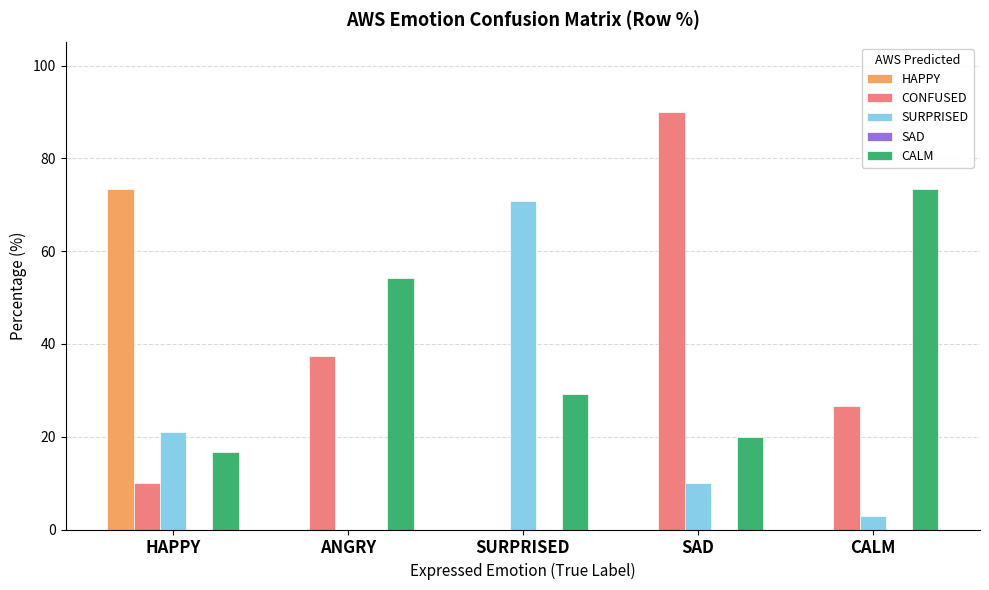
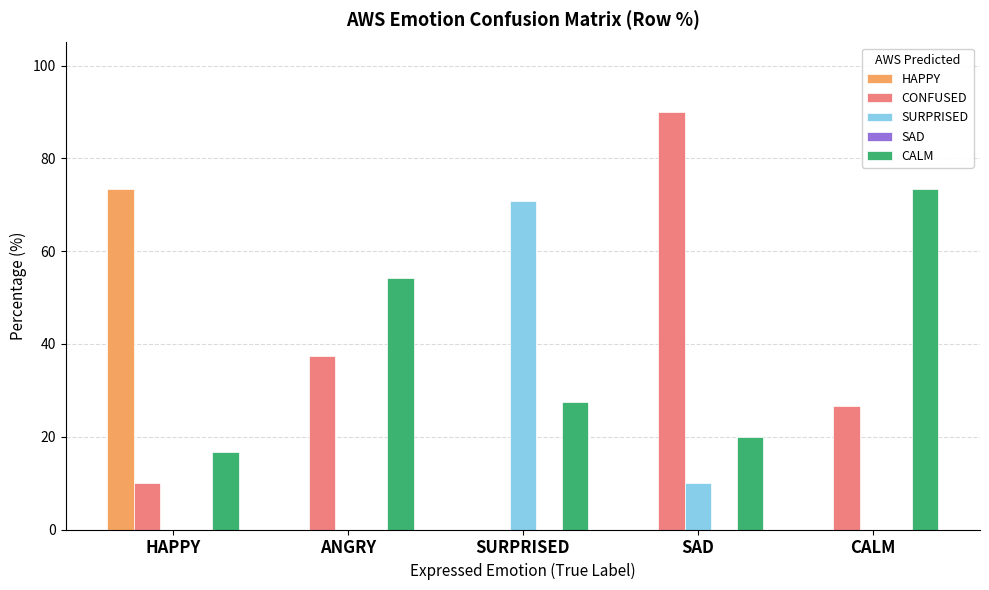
  {
    "SURPRISED": {
-     "HAPPY": 21,
+     "HAPPY": 0,
      "ANGRY": 0,
      "SURPRISED": 71,
      "SAD": 10,
-     "CALM": 3
+     "CALM": 0
    },
    "SAD": {
      "HAPPY": 0,
      "ANGRY": 0,
      "SURPRISED": 0,
      "SAD": 0,
      "CALM": 0
    },
    "CALM": {
      "HAPPY": 17,
      "ANGRY": 54,
-     "SURPRISED": 29,
+     "SURPRISED": 27,
      "SAD": 20,
      "CALM": 73
    }
  }
